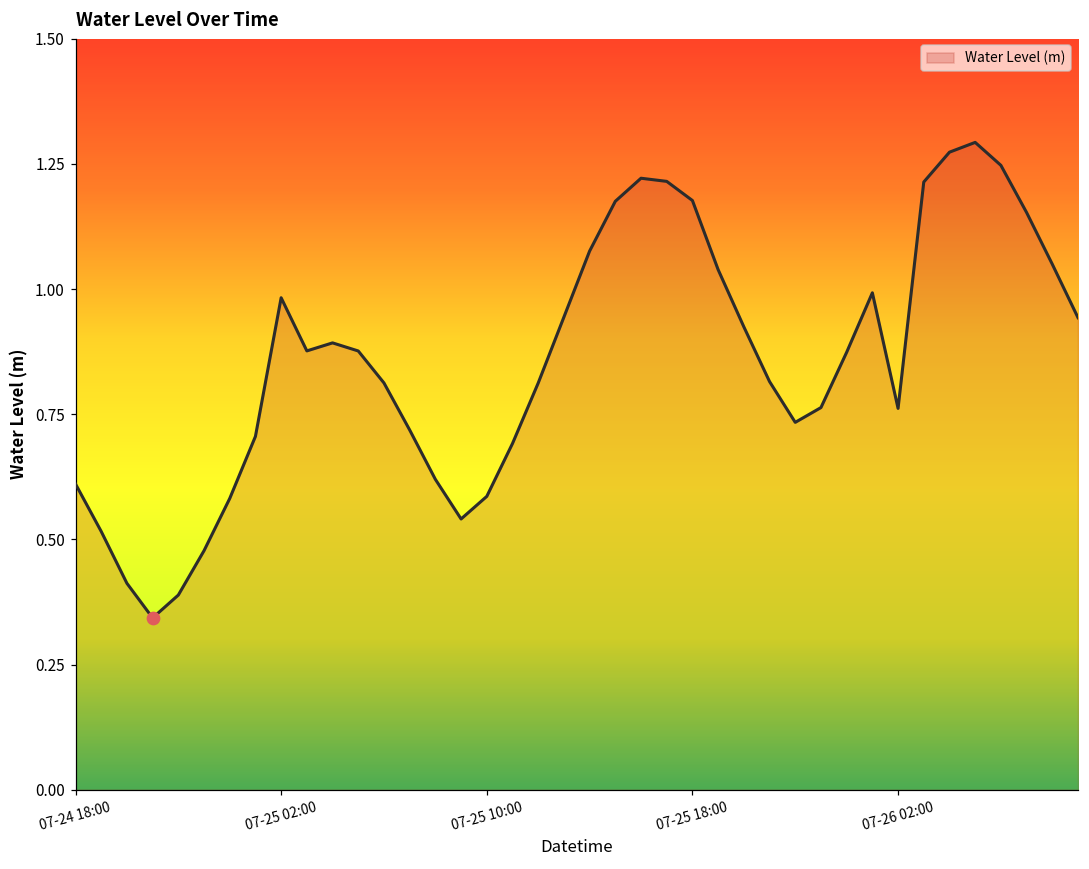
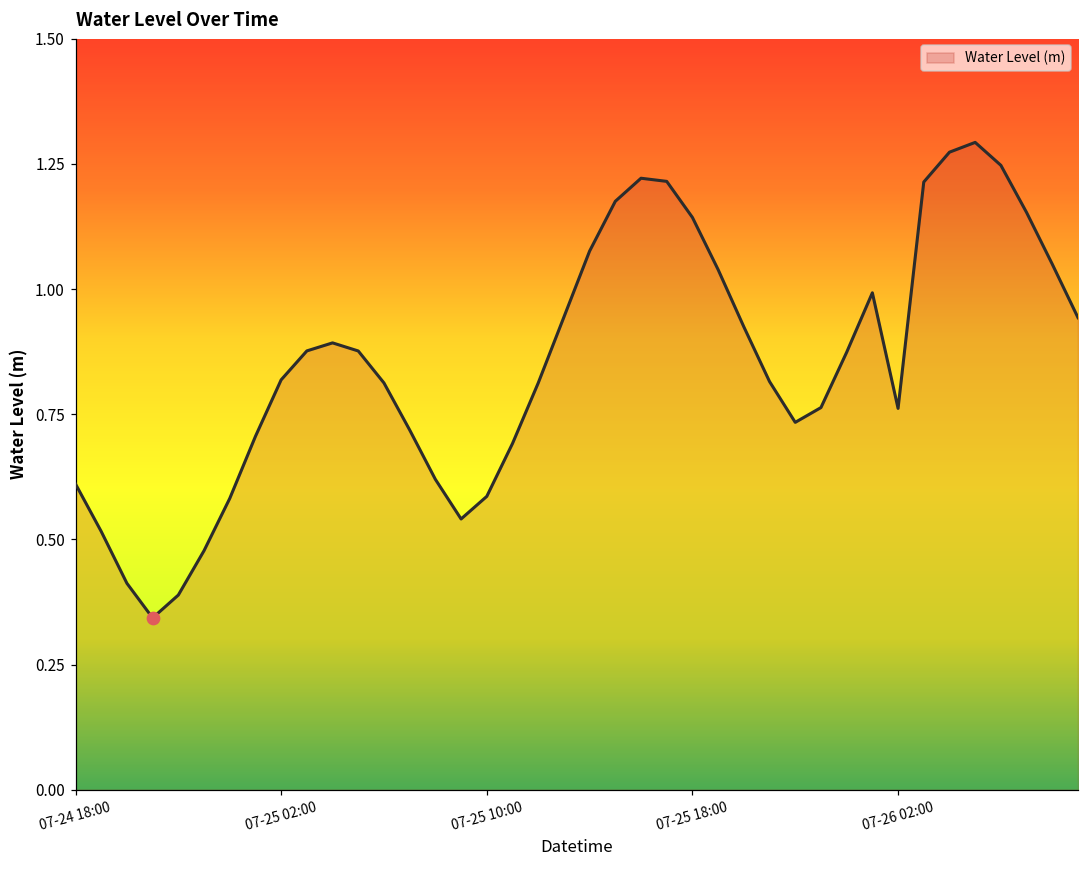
  {
    "Water Level (m)": {
      "07-24 18:00": 0.61,
-     "07-25 02:00": 0.98,
+     "07-25 02:00": 0.82,
      "07-25 10:00": 0.59,
-     "07-25 18:00": 1.18,
+     "07-25 18:00": 1.14,
      "07-26 02:00": 0.76
    }
  }
